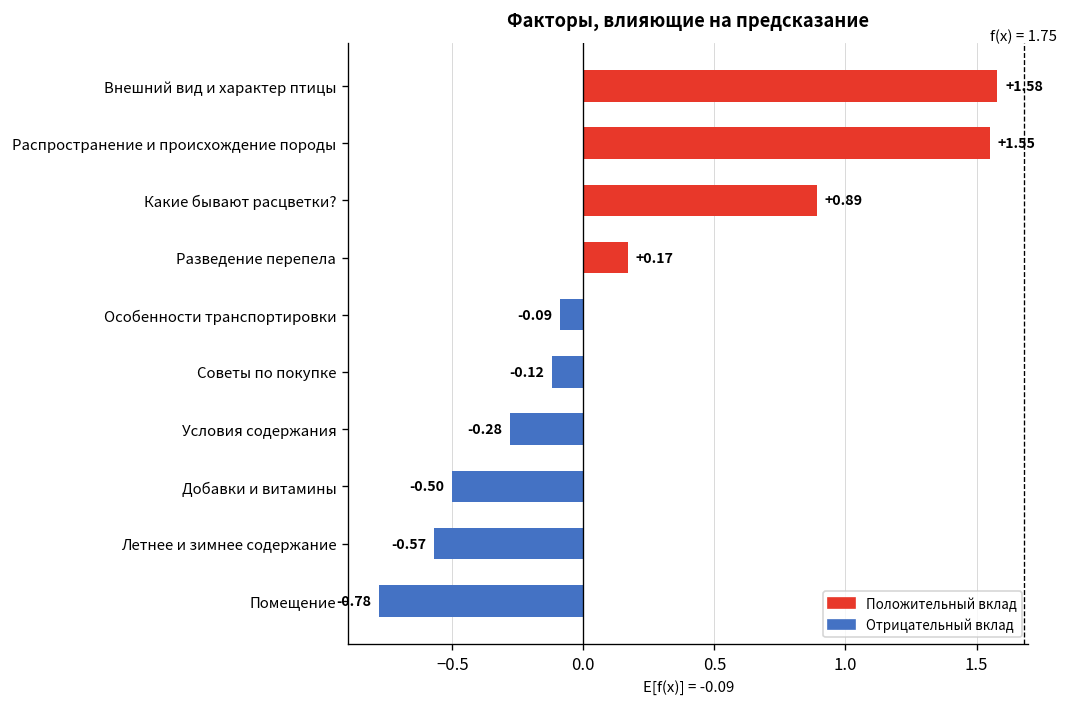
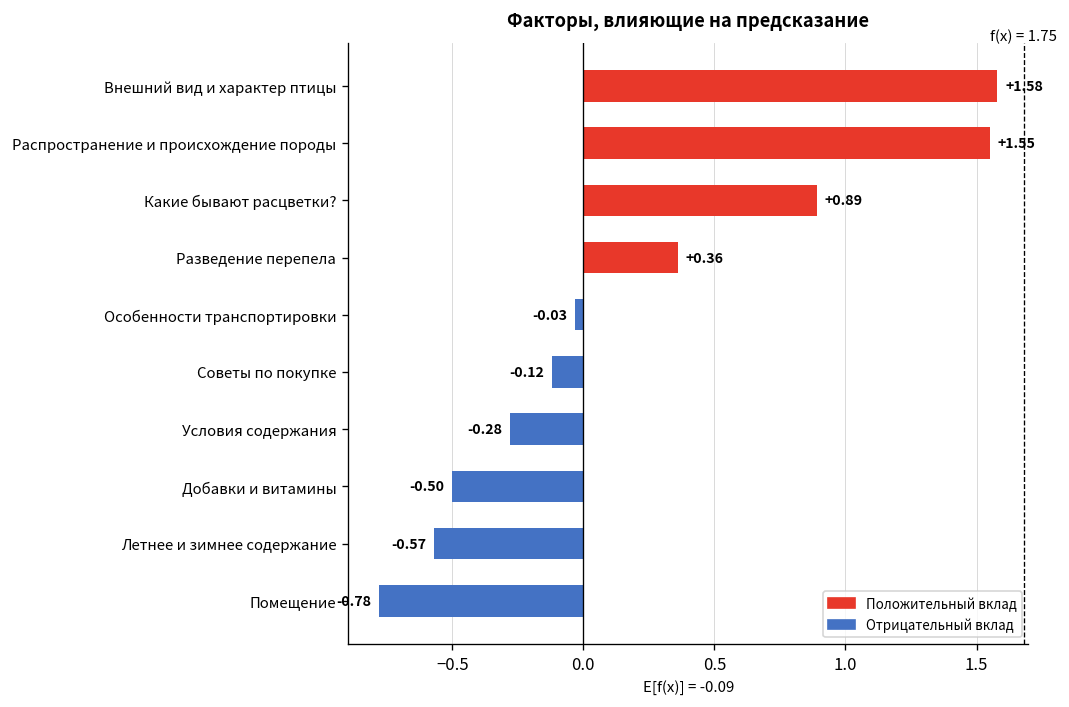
  {
    "Внешний вид и характер птицы": "+1.58",
    "Распространение и происхождение породы": "+1.55",
    "Какие бывают расцветки?": "+0.89",
-   "Разведение перепела": "+0.17",
-   "Особенности транспортировки": "-0.09",
+   "Разведение перепела": "+0.36",
+   "Особенности транспортировки": "-0.03",
    "Советы по покупке": "-0.12",
    "Условия содержания": "-0.28",
    "Добавки и витамины": "-0.50",
    "Летнее и зимнее содержание": "-0.57",
    "Помещение": "-0.78"
  }
